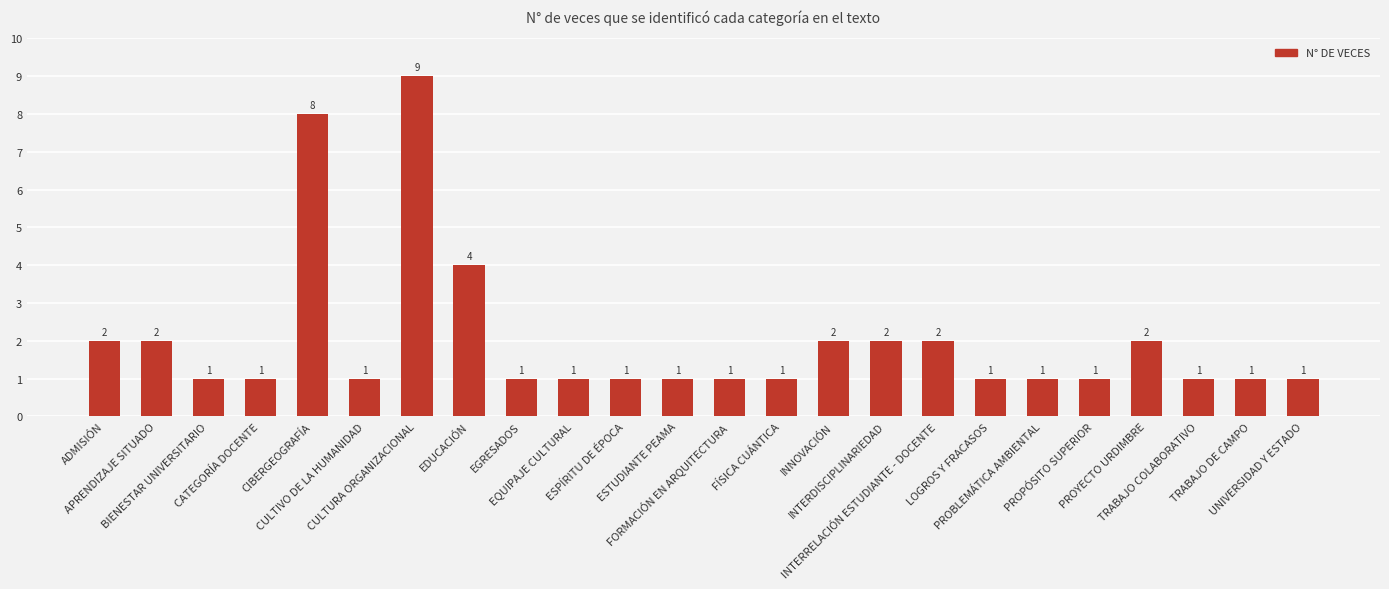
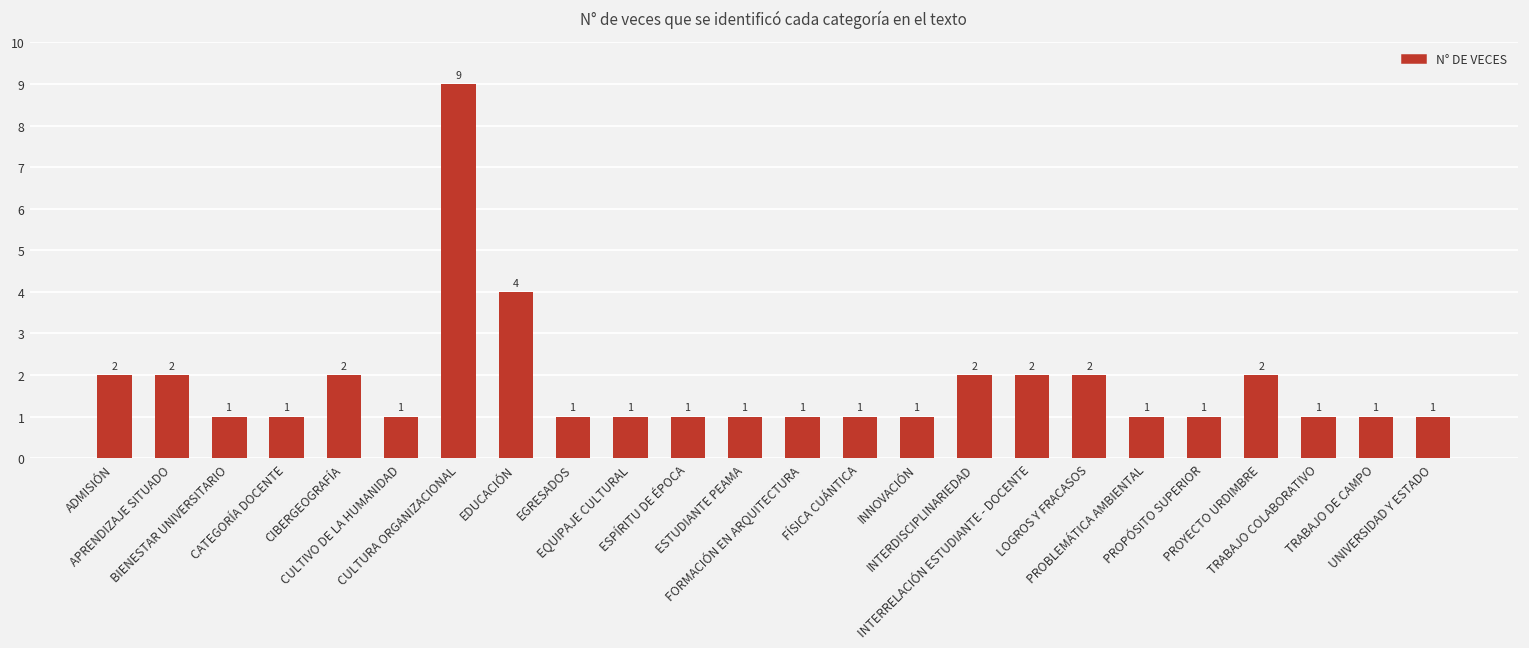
  {
    "ADMISIÓN": 2,
    "APRENDIZAJE SITUADO": 2,
    "BIENESTAR UNIVERSITARIO": 1,
    "CATEGORÍA DOCENTE": 1,
-   "CIBERGEOGRAFÍA": 8,
+   "CIBERGEOGRAFÍA": 2,
    "CULTIVO DE LA HUMANIDAD": 1,
    "CULTURA ORGANIZACIONAL": 9,
    "EDUCACIÓN": 4,
    "EGRESADOS": 1,
    "EQUIPAJE CULTURAL": 1,
    "ESPÍRITU DE ÉPOCA": 1,
    "ESTUDIANTE PEAMA": 1,
    "FORMACIÓN EN ARQUITECTURA": 1,
    "FÍSICA CUÁNTICA": 1,
-   "INNOVACIÓN": 2,
+   "INNOVACIÓN": 1,
    "INTERDISCIPLINARIEDAD": 2,
    "INTERRELACIÓN ESTUDIANTE - DOCENTE": 2,
-   "LOGROS Y FRACASOS": 1,
+   "LOGROS Y FRACASOS": 2,
    "PROBLEMÁTICA AMBIENTAL": 1,
    "PROPÓSITO SUPERIOR": 1,
    "PROYECTO URDIMBRE": 2,
    "TRABAJO COLABORATIVO": 1,
    "TRABAJO DE CAMPO": 1,
    "UNIVERSIDAD Y ESTADO": 1
  }
